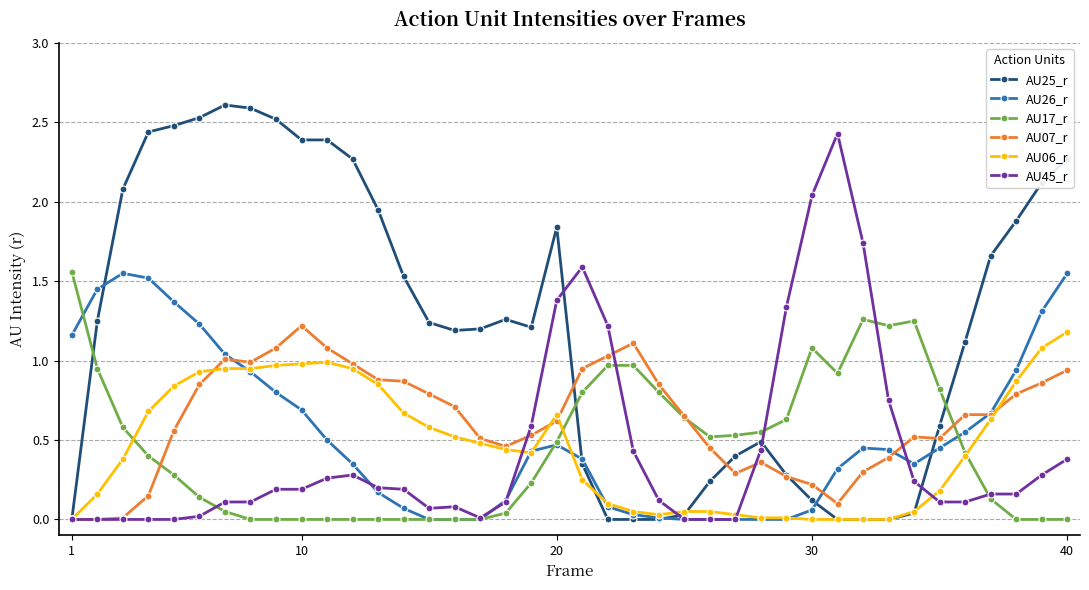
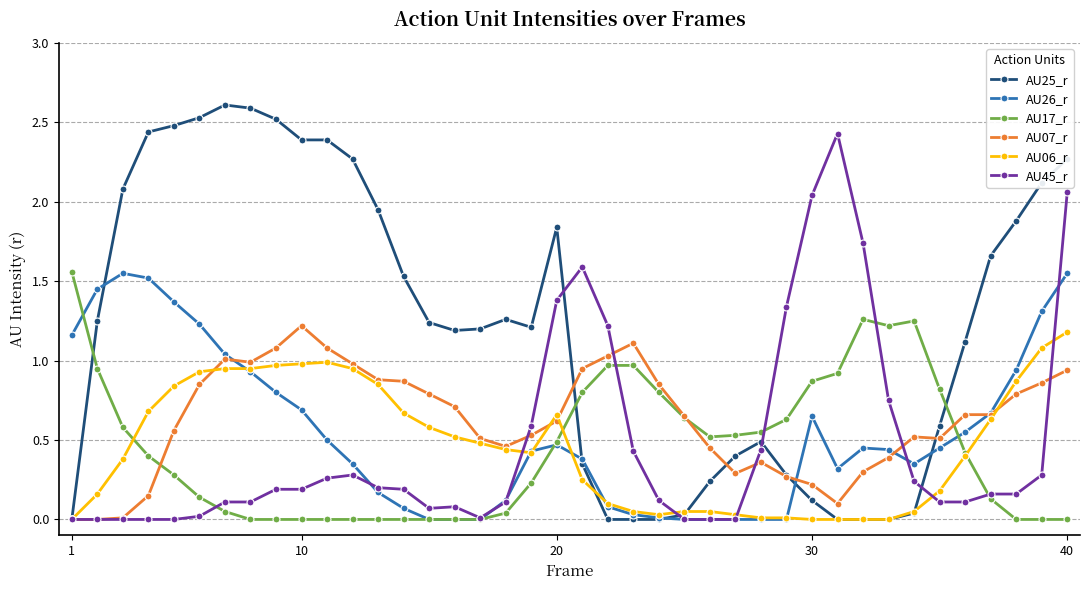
  {
    "AU25_r": {
      "10": 2.39,
      "20": 1.84,
      "30": 0.12
    },
    "AU26_r": {
      "1": 1.16,
      "10": 0.69,
      "20": 0.47,
-     "30": 0.06,
+     "30": 0.65,
      "40": 1.55
    },
    "AU17_r": {
      "1": 1.56,
      "10": 0.00,
      "20": 0.49,
-     "30": 1.08,
+     "30": 0.87,
      "40": 0.00
    },
    "AU07_r": {
      "10": 1.22,
      "20": 0.62,
      "30": 0.22,
      "40": 0.94
    },
    "AU06_r": {
      "10": 0.98,
      "20": 0.66,
      "30": 0.00,
      "40": 1.18
    },
    "AU45_r": {
      "10": 0.19,
      "20": 1.38,
      "30": 2.04,
-     "40": 0.38
+     "40": 2.06
    }
  }
